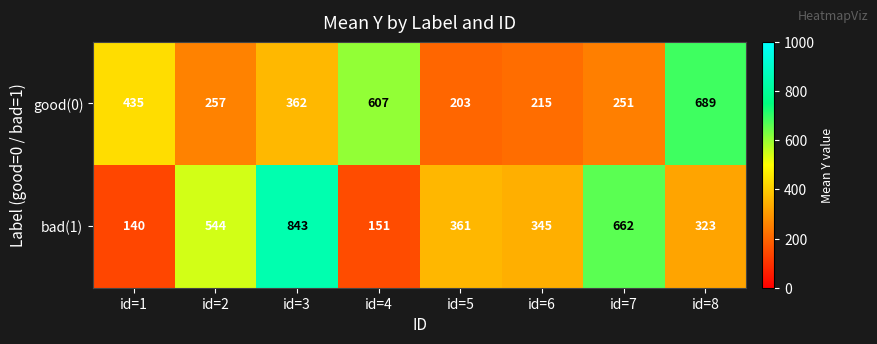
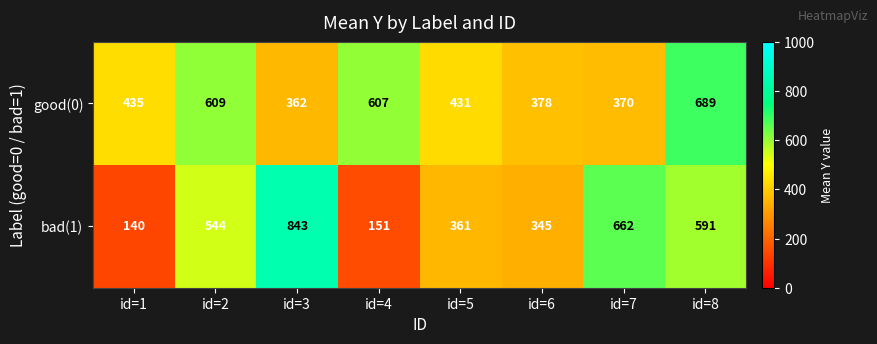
  {
    "good(0)": {
      "id=1": 435,
-     "id=2": 257,
+     "id=2": 609,
      "id=3": 362,
      "id=4": 607,
-     "id=5": 203,
-     "id=6": 215,
-     "id=7": 251,
+     "id=5": 431,
+     "id=6": 378,
+     "id=7": 370,
      "id=8": 689
    },
    "bad(1)": {
      "id=1": 140,
      "id=2": 544,
      "id=3": 843,
      "id=4": 151,
      "id=5": 361,
      "id=6": 345,
      "id=7": 662,
-     "id=8": 323
+     "id=8": 591
    }
  }
